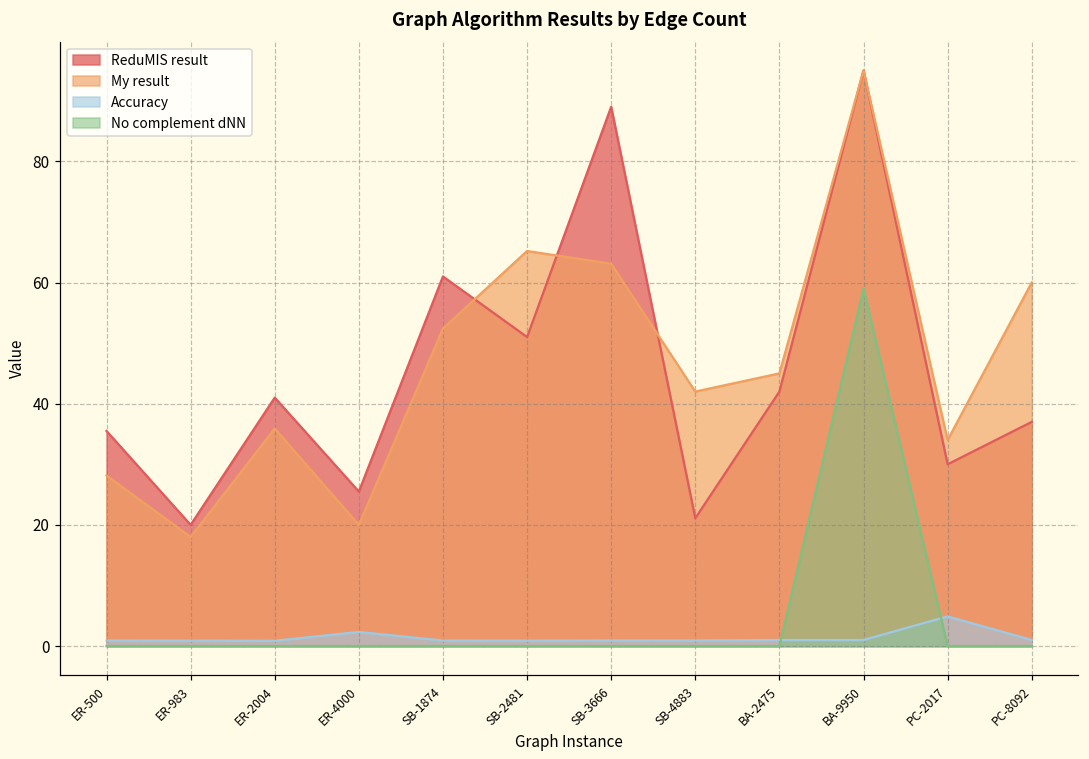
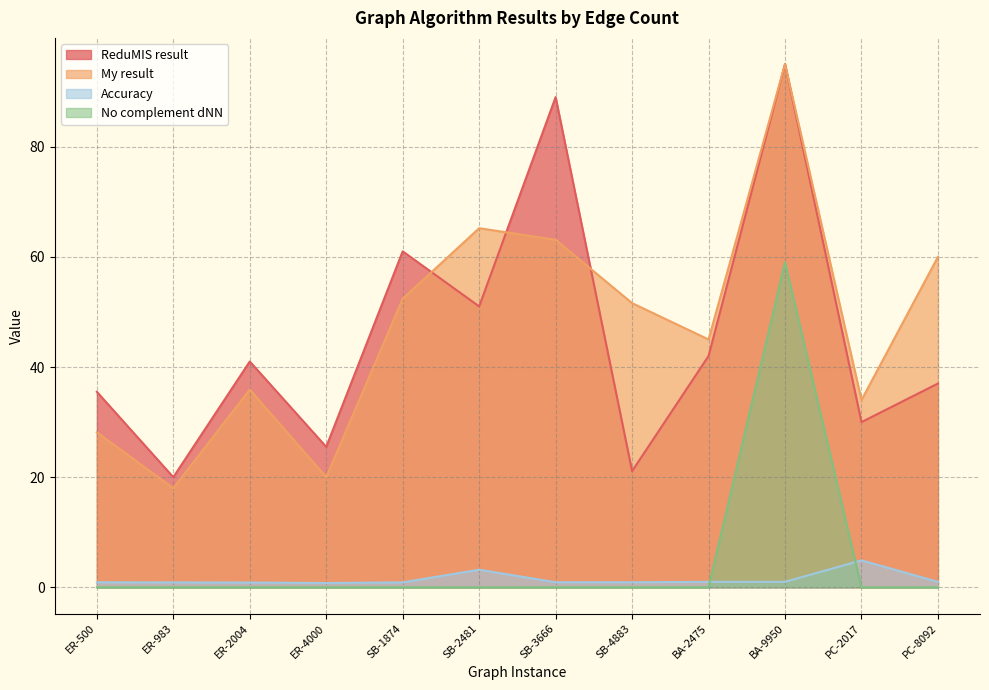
  {
    "ReduMIS result": {
      "ER-500": 36,
      "ER-983": 20,
      "ER-2004": 41,
      "ER-4000": 26,
      "SB-1874": 61,
      "SB-2481": 51,
      "SB-3666": 89,
      "SB-4883": 21,
      "BA-2475": 42,
      "PC-2017": 30,
      "PC-8092": 37
    },
    "My result": {
      "ER-500": 28,
      "ER-983": 18,
      "ER-2004": 36,
      "ER-4000": 20,
      "SB-1874": 52,
      "SB-2481": 65,
      "SB-3666": 63,
-     "SB-4883": 42,
+     "SB-4883": 52,
      "BA-2475": 45,
      "PC-2017": 34,
      "PC-8092": 60
    },
    "Accuracy": {
      "ER-500": 1,
      "ER-983": 1,
      "ER-2004": 1,
-     "ER-4000": 2,
+     "ER-4000": 1,
      "SB-1874": 1,
-     "SB-2481": 1,
+     "SB-2481": 3,
      "SB-3666": 1,
      "SB-4883": 1,
      "BA-2475": 1,
      "BA-9950": 1,
      "PC-2017": 5,
      "PC-8092": 1
    },
    "No complement dNN": {
      "ER-500": 0,
      "ER-983": 0,
      "ER-2004": 0,
      "ER-4000": 0,
      "SB-1874": 0,
      "SB-2481": 0,
      "SB-3666": 0,
      "SB-4883": 0,
      "BA-2475": 0,
      "BA-9950": 59,
      "PC-2017": 0,
      "PC-8092": 0
    }
  }
